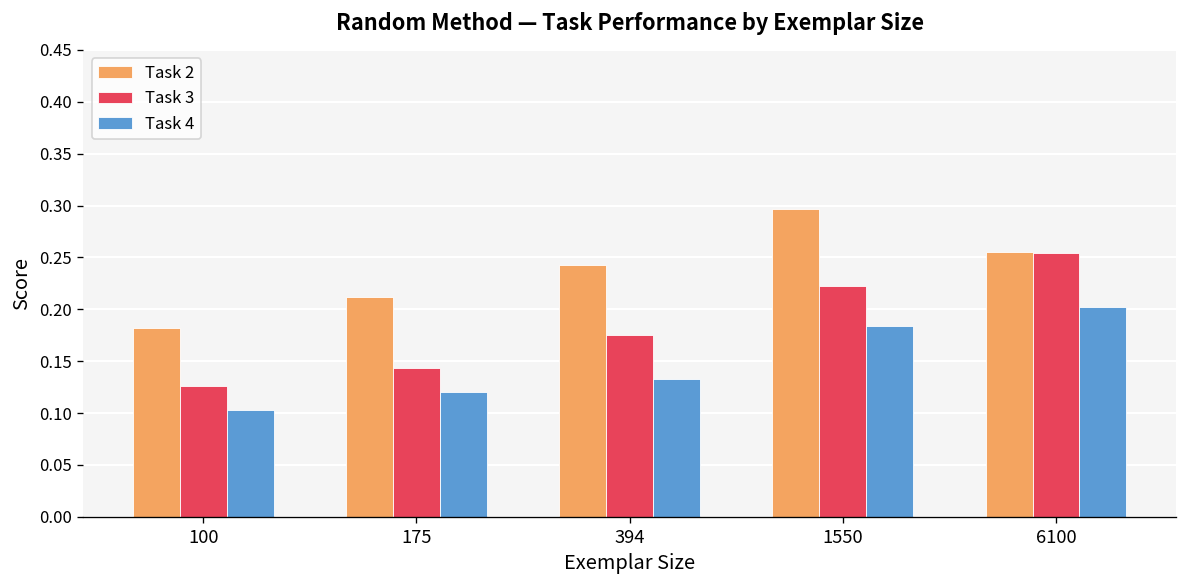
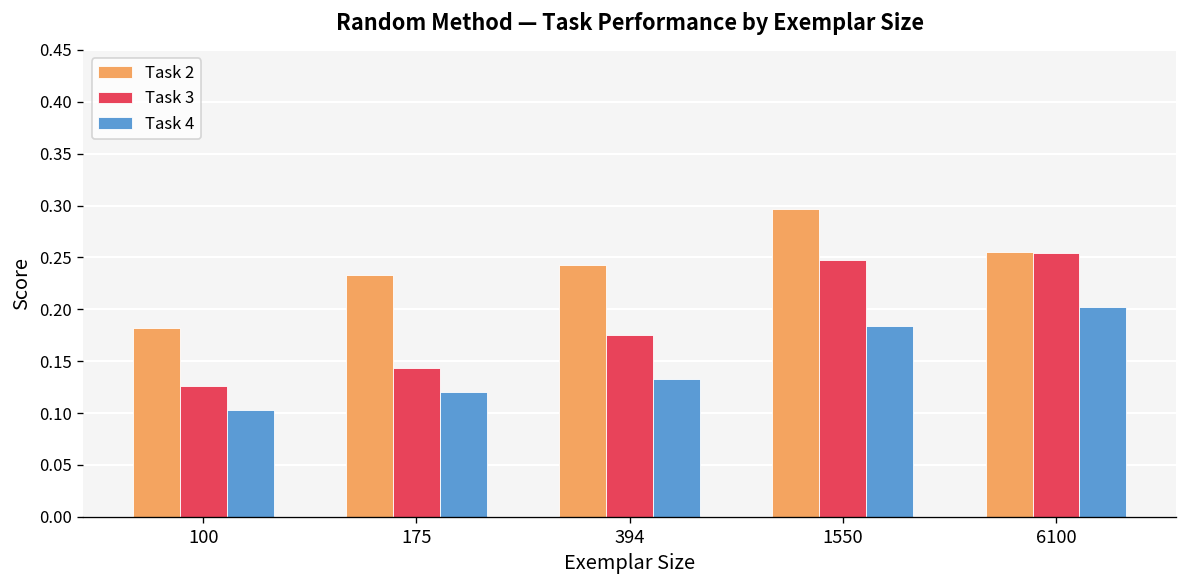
  {
    "Task 2": {
      "100": 0.18,
-     "175": 0.21,
+     "175": 0.23,
      "394": 0.24,
      "1550": 0.30,
      "6100": 0.25
    },
    "Task 3": {
      "100": 0.13,
      "175": 0.14,
      "394": 0.18,
-     "1550": 0.22,
+     "1550": 0.25,
      "6100": 0.25
    },
    "Task 4": {
      "100": 0.10,
      "175": 0.12,
      "394": 0.13,
      "1550": 0.18,
      "6100": 0.20
    }
  }
